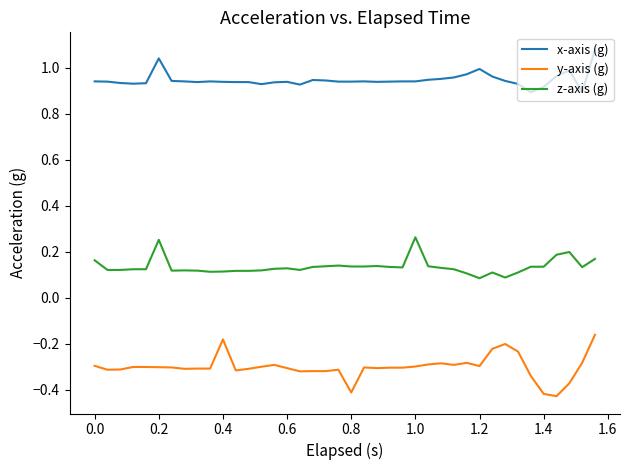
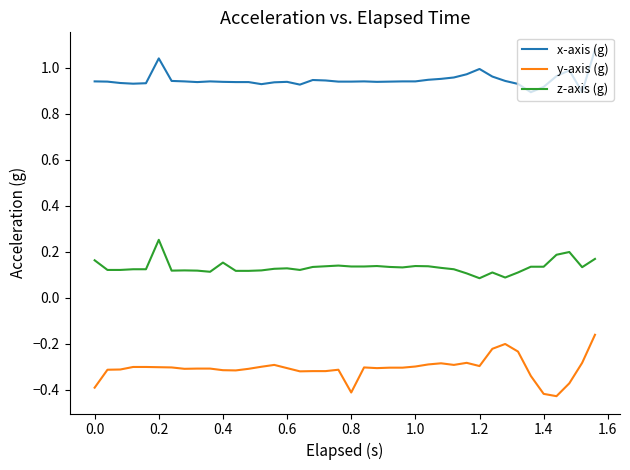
  {
    "x-axis (g)": {
      "0.0": 0.94,
      "0.2": 1.04,
      "0.4": 0.94,
      "0.6": 0.94,
      "0.8": 0.94,
      "1.0": 0.94,
      "1.2": 0.99
    },
    "y-axis (g)": {
-     "0.0": -0.30,
+     "0.0": -0.39,
      "0.2": -0.30,
-     "0.4": -0.18,
+     "0.4": -0.32,
      "0.6": -0.31,
      "0.8": -0.41,
      "1.0": -0.30,
      "1.2": -0.30,
      "1.4": -0.42
    },
    "z-axis (g)": {
      "0.0": 0.16,
      "0.2": 0.25,
-     "0.4": 0.11,
+     "0.4": 0.15,
      "0.6": 0.13,
      "0.8": 0.14,
-     "1.0": 0.26,
+     "1.0": 0.14,
      "1.2": 0.08,
      "1.4": 0.13
    }
  }
